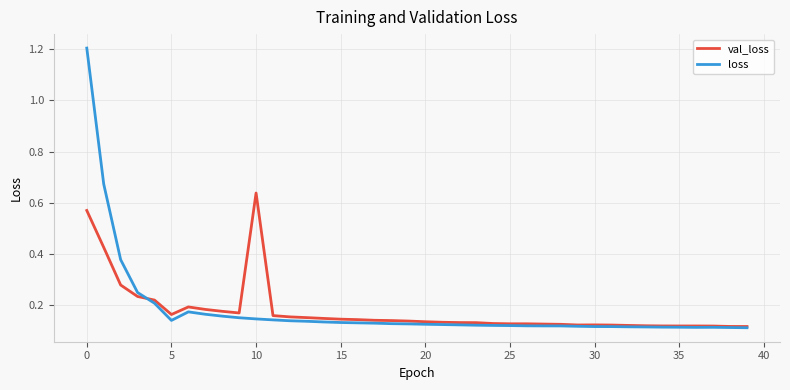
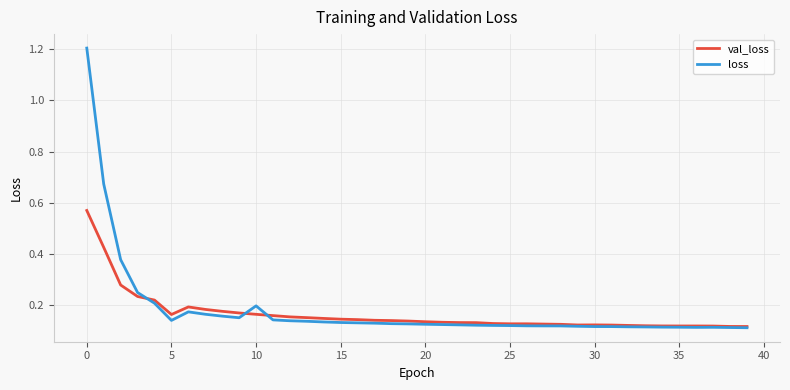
  {
    "val_loss": {
      "0": 0.57,
      "5": 0.16,
-     "10": 0.64,
+     "10": 0.17,
      "15": 0.15,
      "20": 0.14
    },
    "loss": {
      "0": 1.20,
      "5": 0.14,
-     "10": 0.15,
+     "10": 0.20,
      "15": 0.13,
      "20": 0.13
    }
  }
